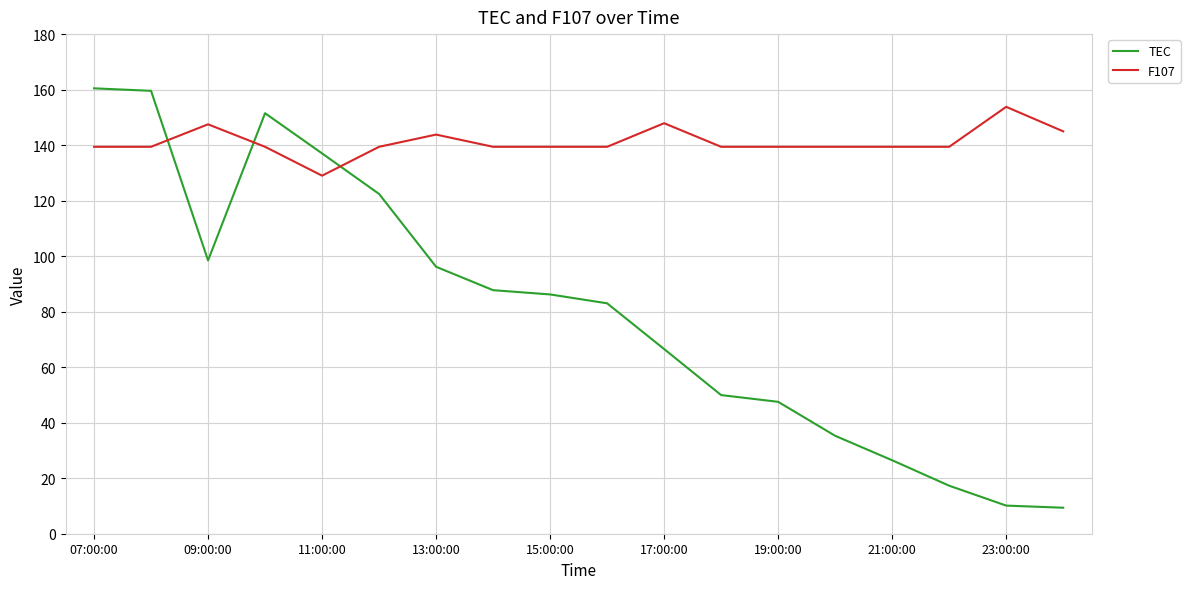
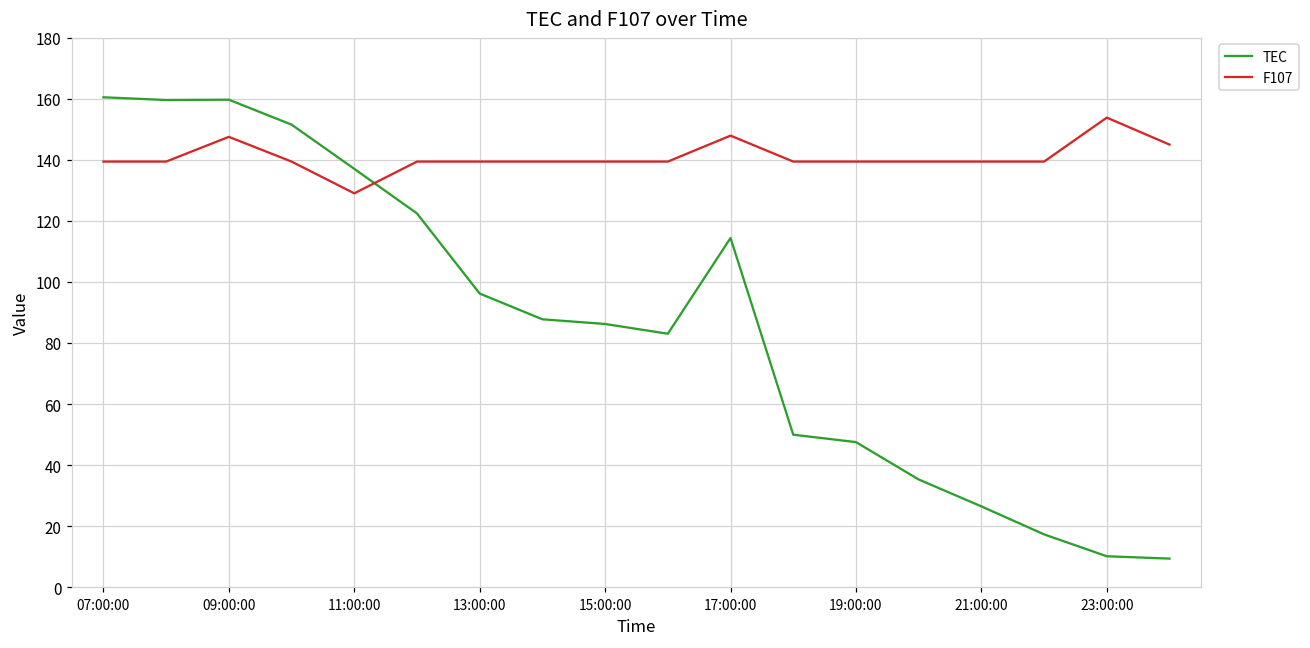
  {
    "TEC": {
      "07:00:00": 160,
-     "09:00:00": 98,
+     "09:00:00": 160,
      "11:00:00": 137,
      "13:00:00": 96,
      "15:00:00": 86,
-     "17:00:00": 67,
+     "17:00:00": 114,
      "19:00:00": 48,
      "21:00:00": 26,
      "23:00:00": 10
    },
    "F107": {
      "07:00:00": 139,
      "09:00:00": 148,
      "11:00:00": 129,
-     "13:00:00": 144,
+     "13:00:00": 139,
      "15:00:00": 139,
      "17:00:00": 148,
      "19:00:00": 139,
      "21:00:00": 139,
      "23:00:00": 154
    }
  }
